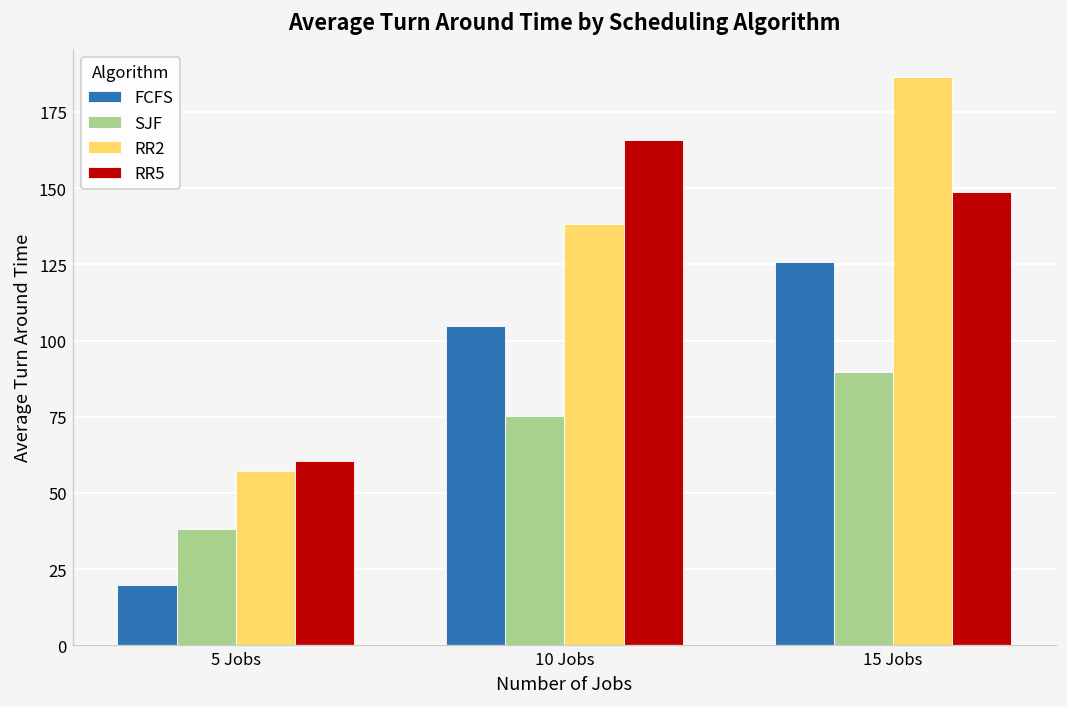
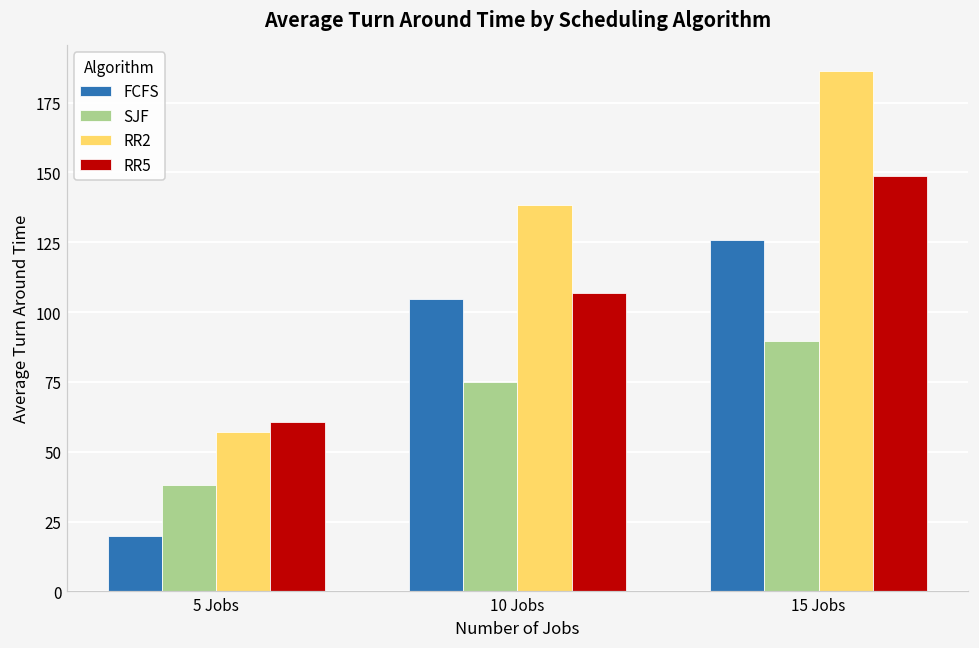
  {
    "FCFS": {
      "5 Jobs": 20,
      "10 Jobs": 105,
      "15 Jobs": 126
    },
    "SJF": {
      "5 Jobs": 38,
      "10 Jobs": 75,
      "15 Jobs": 90
    },
    "RR2": {
      "5 Jobs": 57,
      "10 Jobs": 138,
      "15 Jobs": 186
    },
    "RR5": {
      "5 Jobs": 61,
-     "10 Jobs": 166,
+     "10 Jobs": 107,
      "15 Jobs": 149
    }
  }
